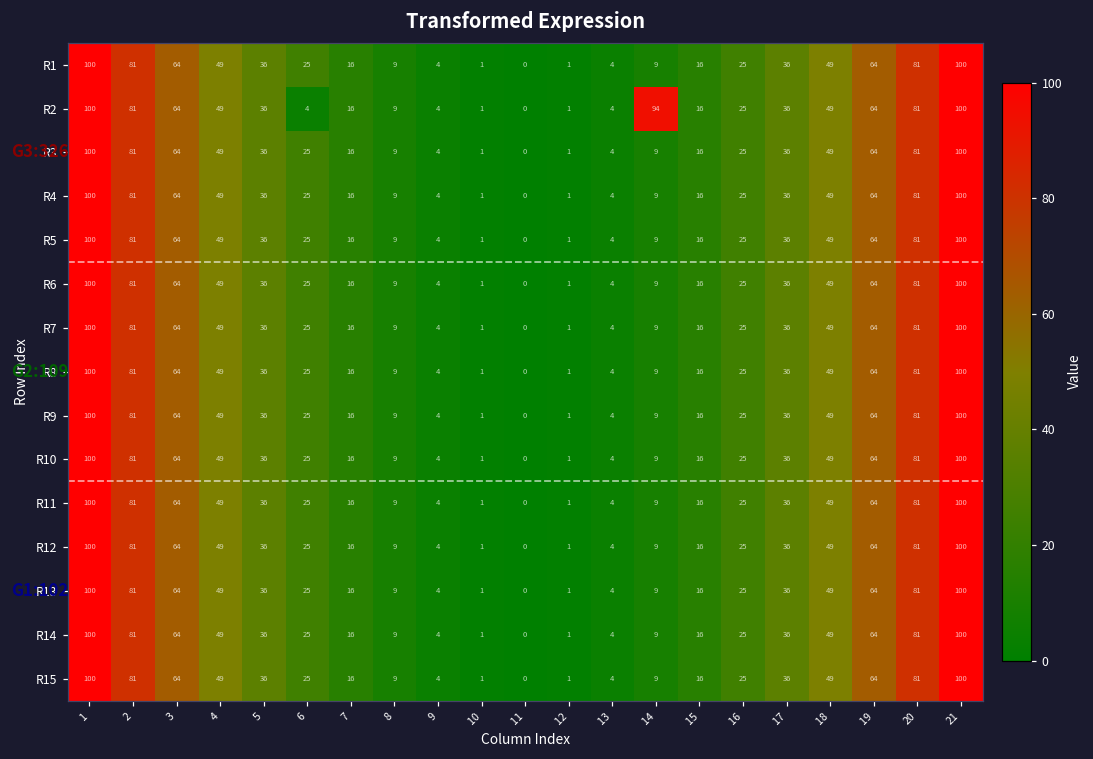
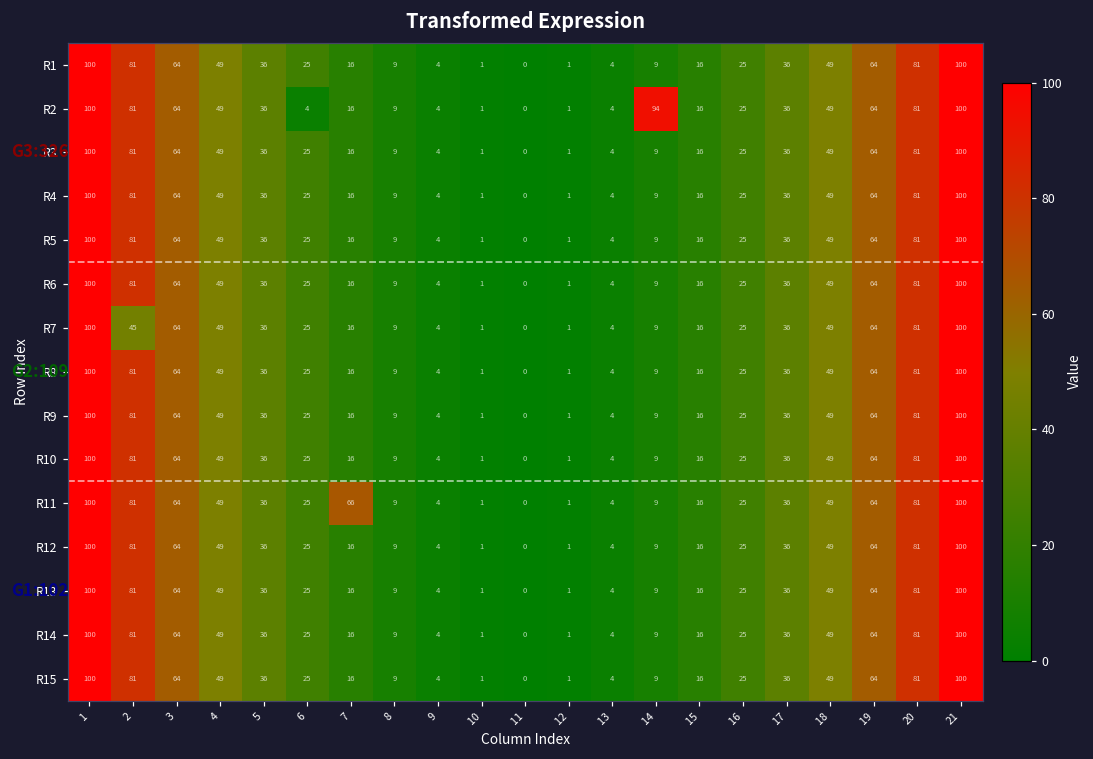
  {
    "R7": {
      "1": 100,
-     "2": 81,
+     "2": 45,
      "3": 64,
      "4": 49,
      "5": 36,
      "6": 25,
      "7": 16,
      "8": 9,
      "9": 4,
      "10": 1,
      "11": 0,
      "12": 1,
      "13": 4,
      "14": 9,
      "15": 16,
      "16": 25,
      "17": 36,
      "18": 49,
      "19": 64,
      "20": 81,
      "21": 100
    },
    "R11": {
      "1": 100,
      "2": 81,
      "3": 64,
      "4": 49,
      "5": 36,
      "6": 25,
-     "7": 16,
+     "7": 66,
      "8": 9,
      "9": 4,
      "10": 1,
      "11": 0,
      "12": 1,
      "13": 4,
      "14": 9,
      "15": 16,
      "16": 25,
      "17": 36,
      "18": 49,
      "19": 64,
      "20": 81,
      "21": 100
    }
  }
